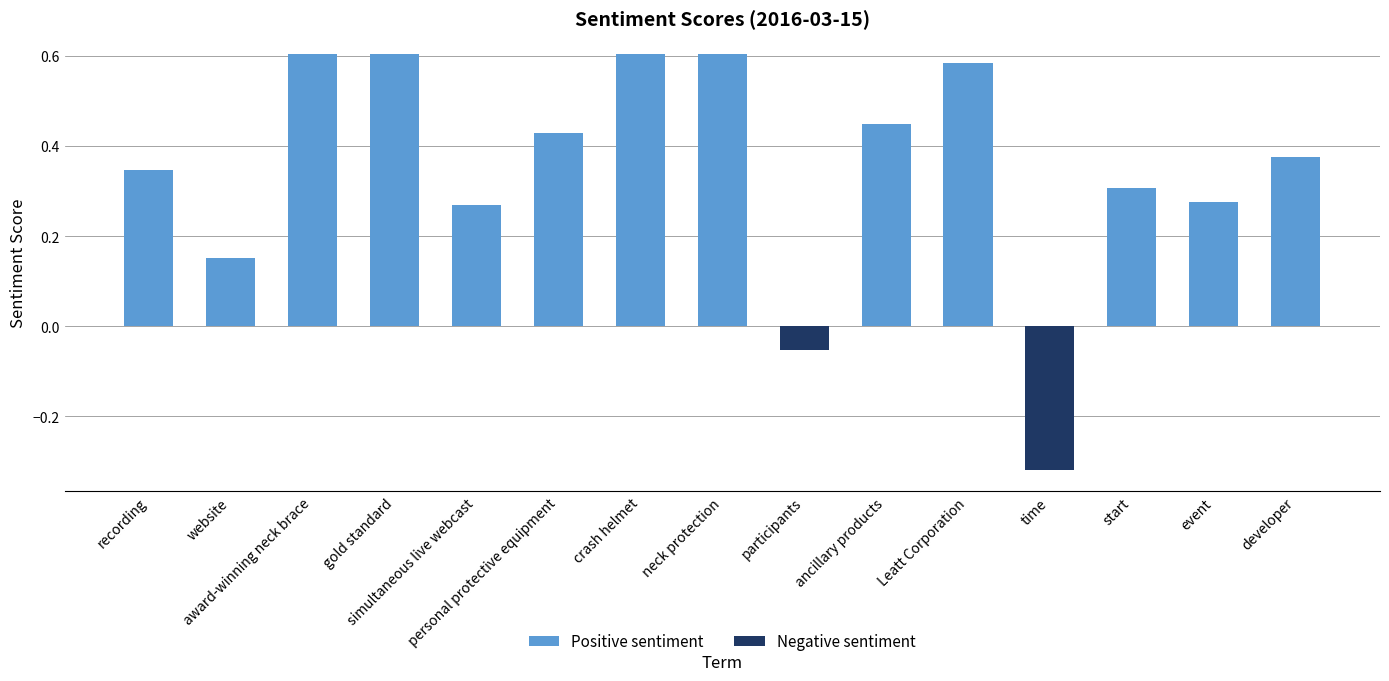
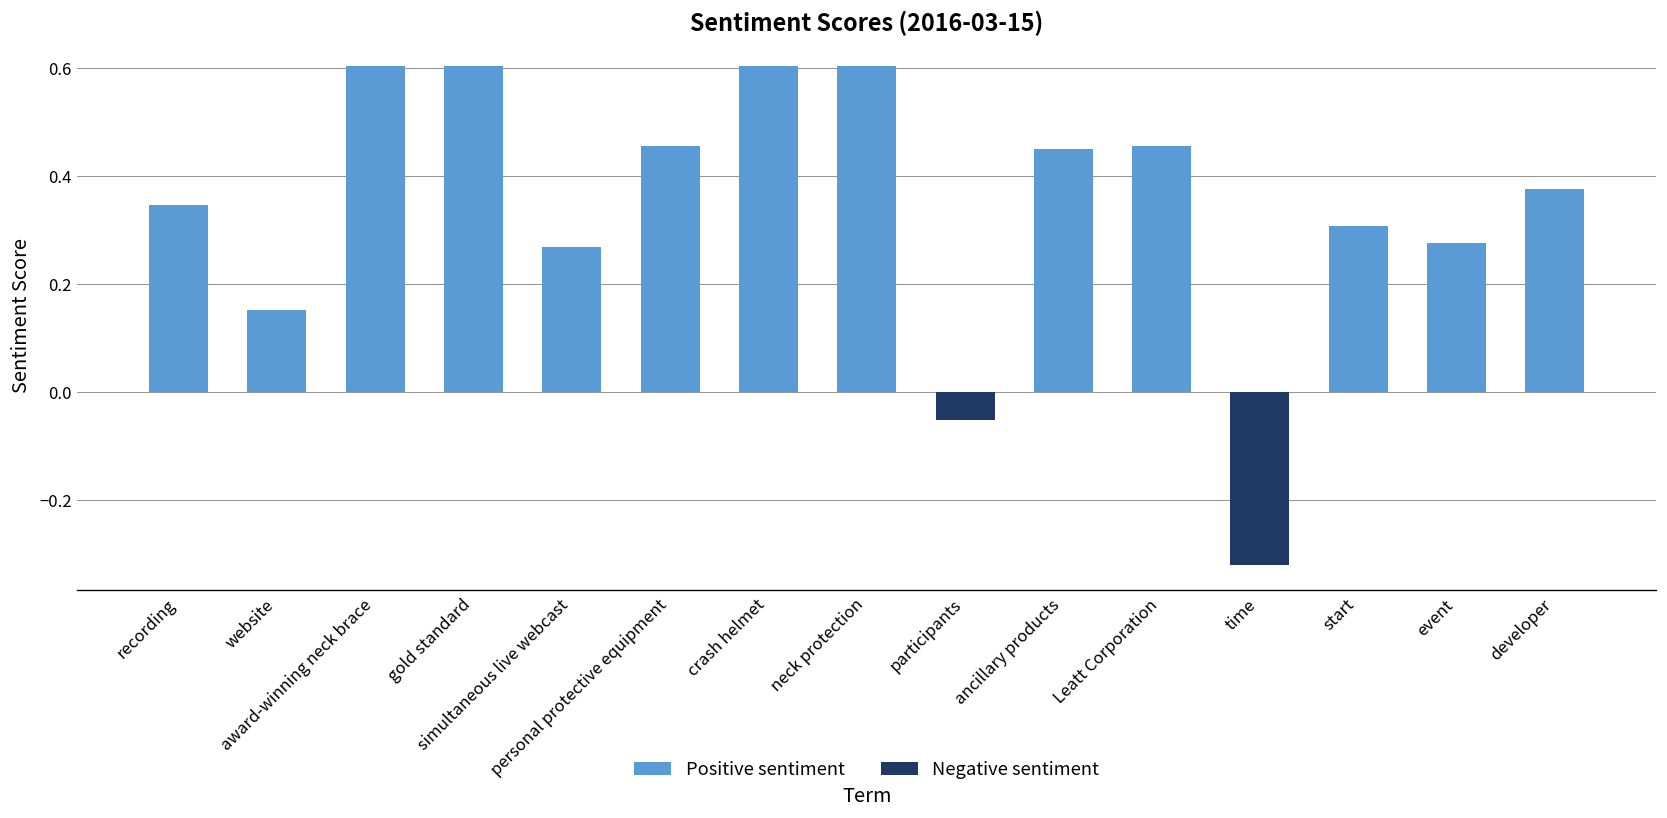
  {
    "recording": 0.35,
    "website": 0.15,
    "award-winning neck brace": 0.60,
    "gold standard": 0.60,
    "simultaneous live webcast": 0.27,
-   "personal protective equipment": 0.43,
+   "personal protective equipment": 0.45,
    "crash helmet": 0.60,
    "neck protection": 0.60,
    "participants": -0.05,
    "ancillary products": 0.45,
-   "Leatt Corporation": 0.58,
+   "Leatt Corporation": 0.45,
    "time": -0.32,
    "start": 0.31,
    "event": 0.28,
    "developer": 0.38
  }
